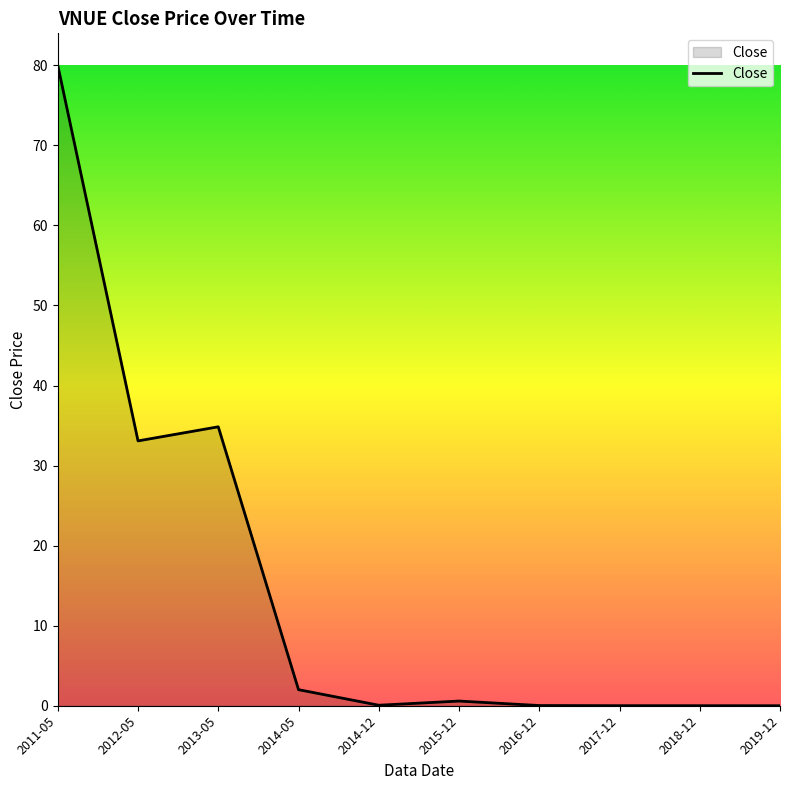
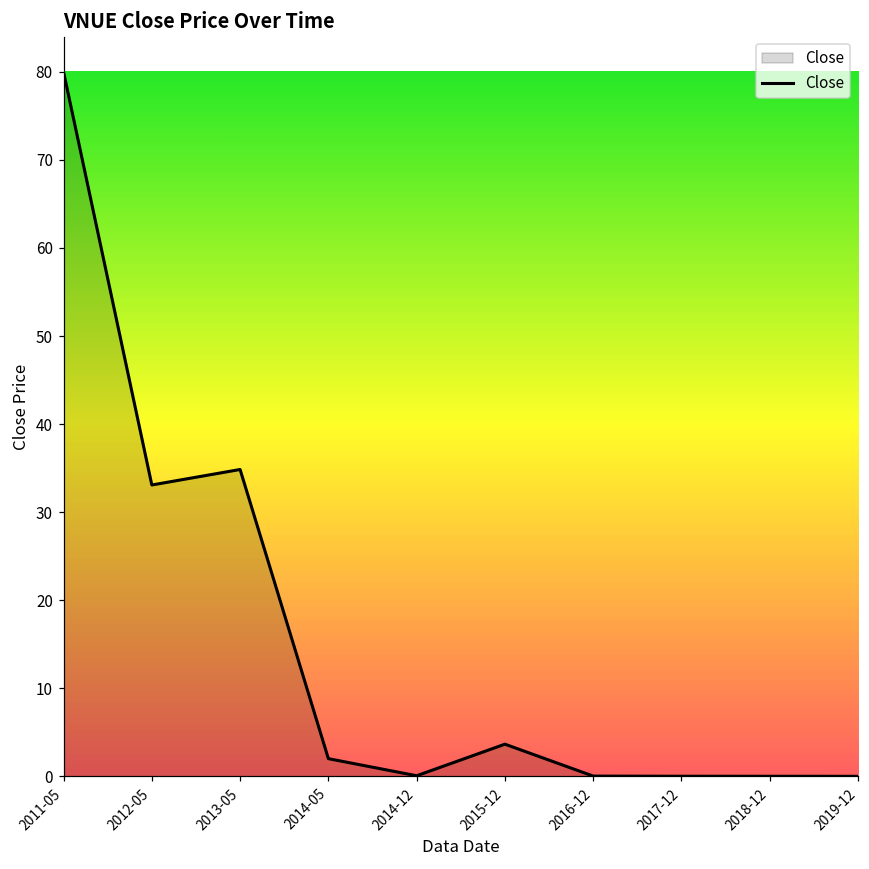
  {
    "2011-05": 80,
    "2012-05": 33,
    "2013-05": 35,
    "2014-05": 2,
    "2014-12": 0,
-   "2015-12": 1,
+   "2015-12": 4,
    "2016-12": 0,
    "2017-12": 0,
    "2018-12": 0,
    "2019-12": 0
  }
